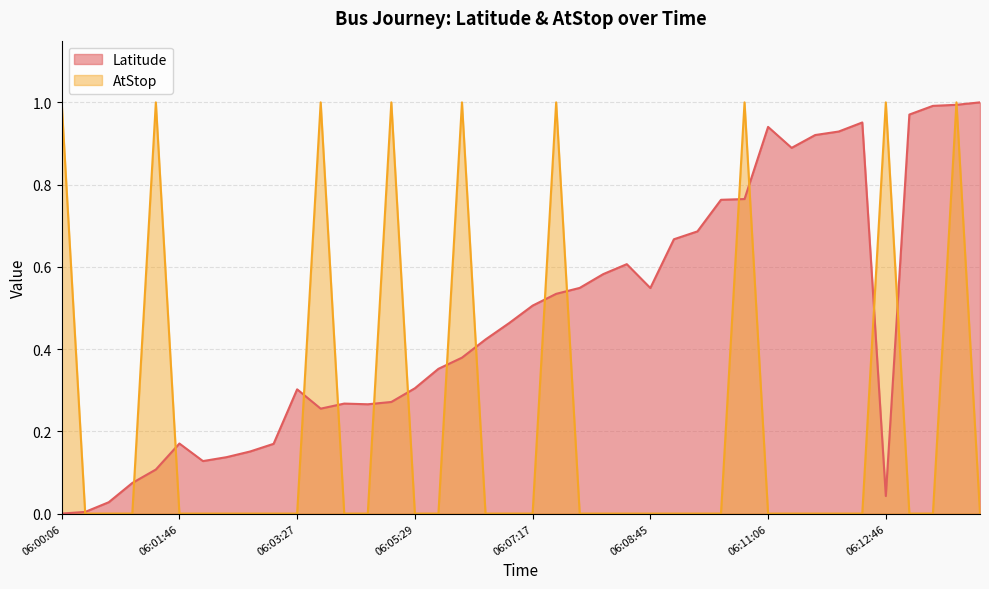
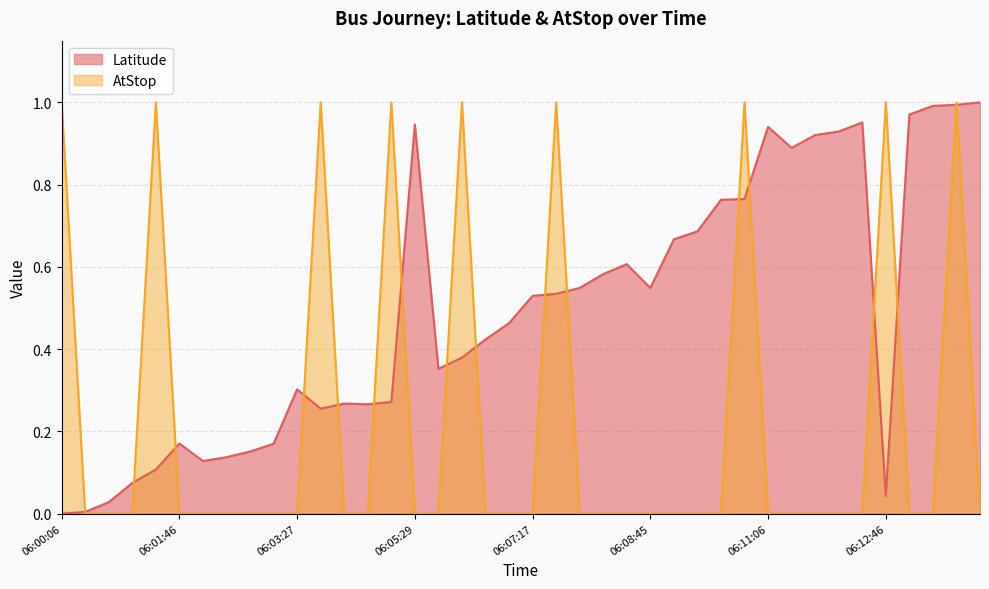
  {
    "Latitude": {
      "06:00:06": 0.00,
      "06:01:46": 0.17,
      "06:03:27": 0.30,
-     "06:05:29": 0.30,
-     "06:07:17": 0.51,
+     "06:05:29": 0.95,
+     "06:07:17": 0.53,
      "06:08:45": 0.55,
      "06:11:06": 0.94,
      "06:12:46": 0.04
    },
    "AtStop": {
      "06:00:06": 1.00,
      "06:01:46": 0.00,
      "06:03:27": 0.00,
      "06:05:29": 0.00,
      "06:07:17": 0.00,
      "06:08:45": 0.00,
      "06:11:06": 0.00,
      "06:12:46": 1.00
    }
  }
